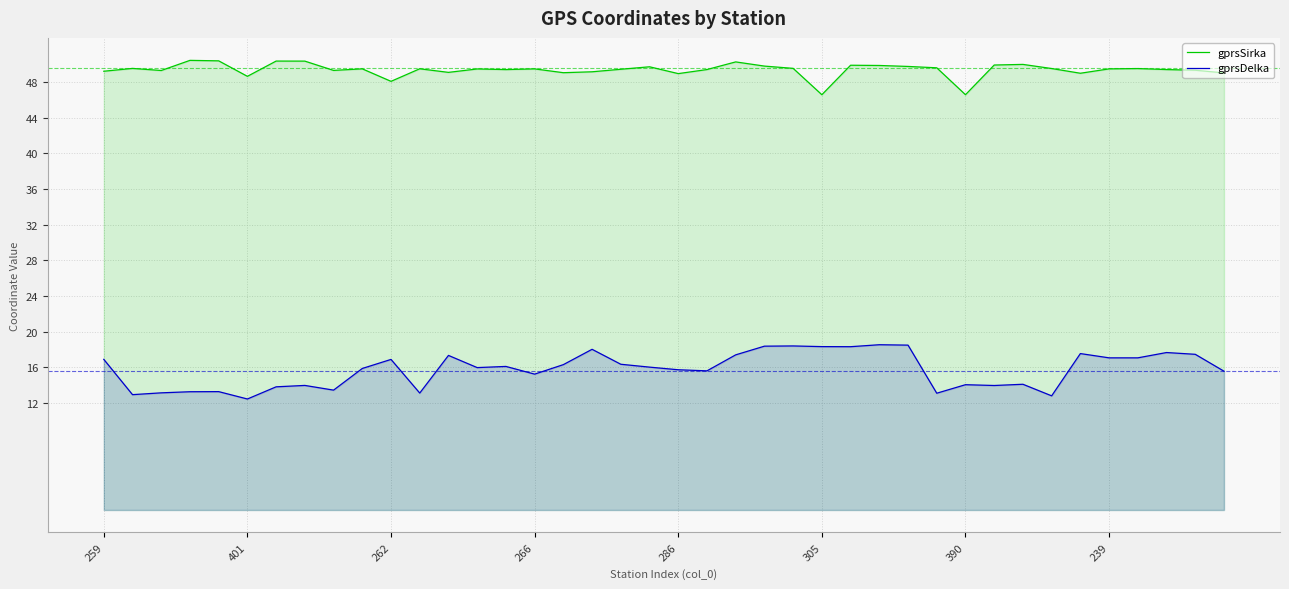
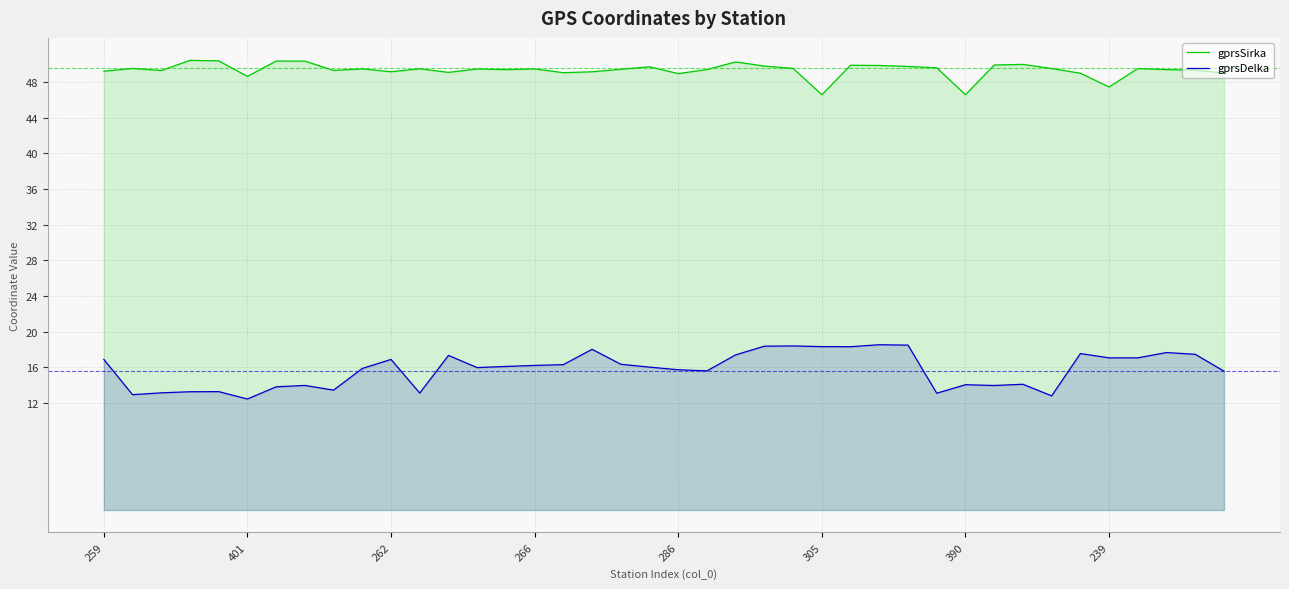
  {
    "gprsSirka": {
      "259": 49,
      "401": 49,
-     "262": 48,
+     "262": 49,
      "266": 49,
      "286": 49,
      "305": 47,
      "390": 47,
-     "239": 49
+     "239": 47
    },
    "gprsDelka": {
      "259": 17,
      "401": 12,
      "262": 17,
-     "266": 15,
+     "266": 16,
      "286": 16,
      "305": 18,
      "390": 14,
      "239": 17
    }
  }
